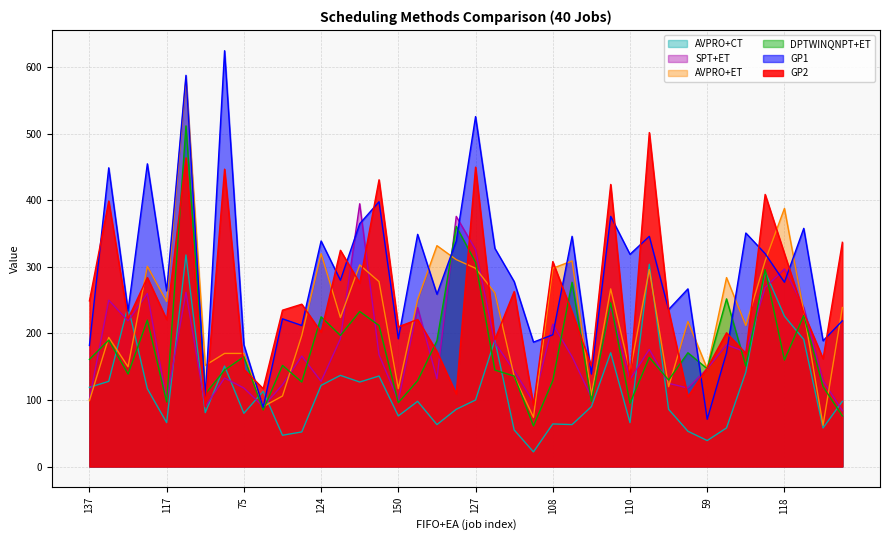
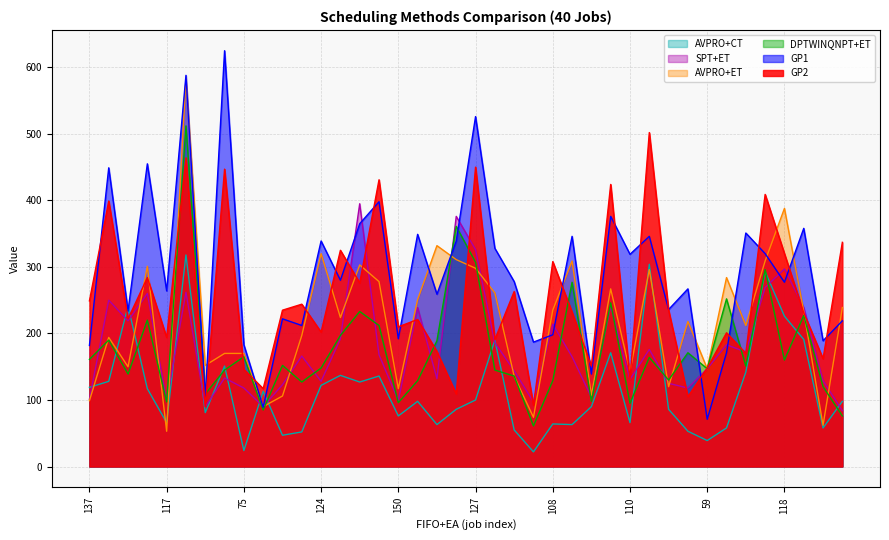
  {
    "AVPRO+CT": {
      "137": 120,
      "117": 70,
-     "75": 80,
+     "75": 20,
      "124": 120,
      "150": 80,
      "127": 100,
      "108": 60,
      "110": 70,
      "59": 40,
      "118": 230
    },
    "SPT+ET": {
      "75": 120,
      "124": 130,
      "127": 330,
      "108": 210,
      "118": 300
    },
    "AVPRO+ET": {
-     "117": 250,
+     "117": 50,
      "75": 170,
      "124": 320,
      "150": 120,
      "127": 300,
-     "108": 300,
+     "108": 240,
      "110": 140,
      "118": 390
    },
    "DPTWINQNPT+ET": {
      "137": 160,
      "75": 170,
-     "124": 230,
+     "124": 150,
      "127": 310,
      "108": 130,
      "110": 100,
      "118": 160
    },
    "GP1": {
      "137": 180,
      "117": 260,
      "75": 180,
      "124": 340,
      "150": 190,
      "127": 530,
      "108": 200,
      "110": 320,
      "59": 70,
      "118": 280
    },
    "GP2": {
      "137": 250,
-     "117": 220,
+     "117": 190,
      "75": 150,
      "124": 200,
      "150": 210,
      "127": 450,
      "108": 310,
      "118": 320
    }
  }
